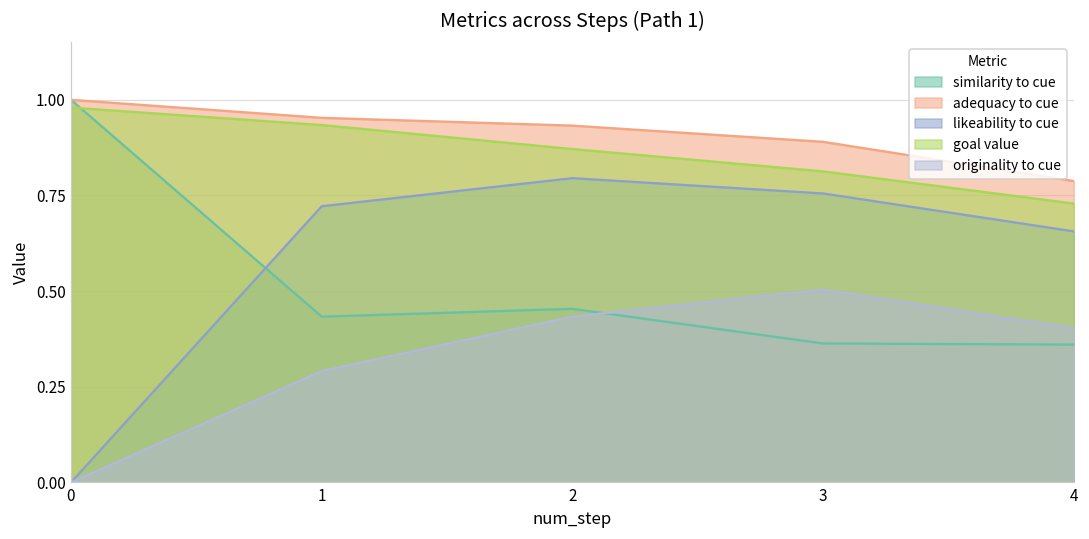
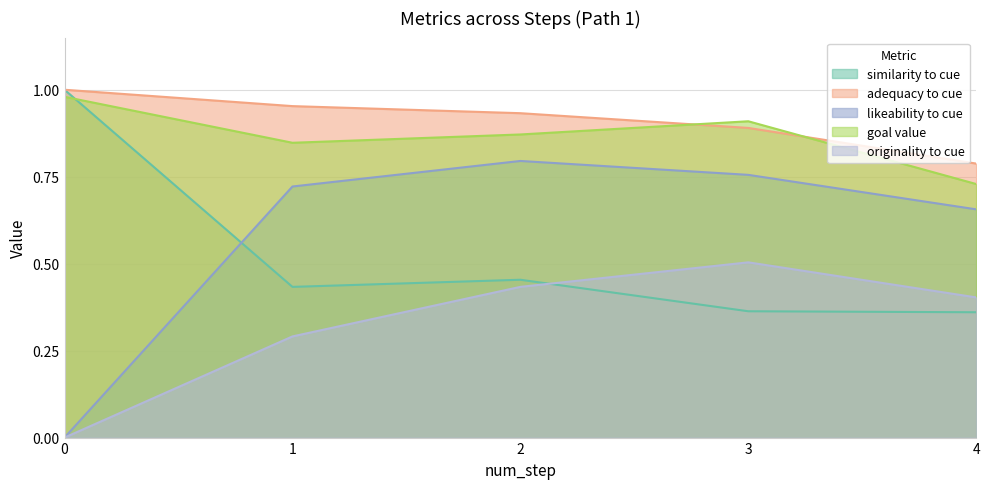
  {
    "adequacy to cue": {
      "1": 0.95,
      "2": 0.93,
      "3": 0.89,
      "4": 0.79
    },
    "goal value": {
      "0": 0.98,
-     "1": 0.93,
+     "1": 0.85,
      "2": 0.87,
-     "3": 0.81,
+     "3": 0.91,
      "4": 0.73
    }
  }
